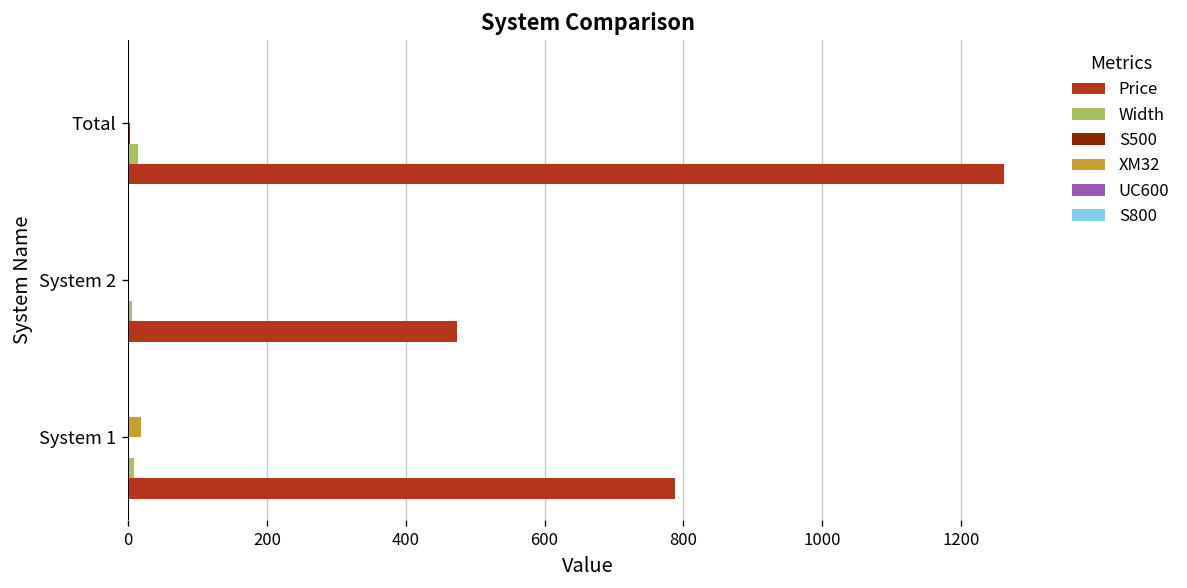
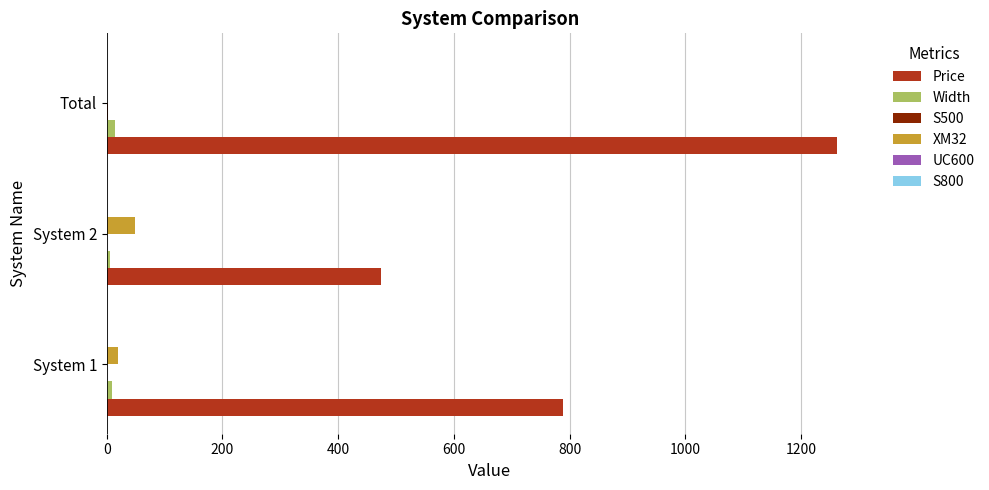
  {
    "Width": {
      "Total": 10,
      "System 2": 10,
      "System 1": 10
    },
    "XM32": {
-     "System 2": 0,
+     "System 2": 50,
      "System 1": 20
    },
    "UC600": {
      "Total": 0,
      "System 2": 0,
      "System 1": 0
    },
    "S800": {
      "Total": 0,
      "System 2": 0,
      "System 1": 0
    }
  }
